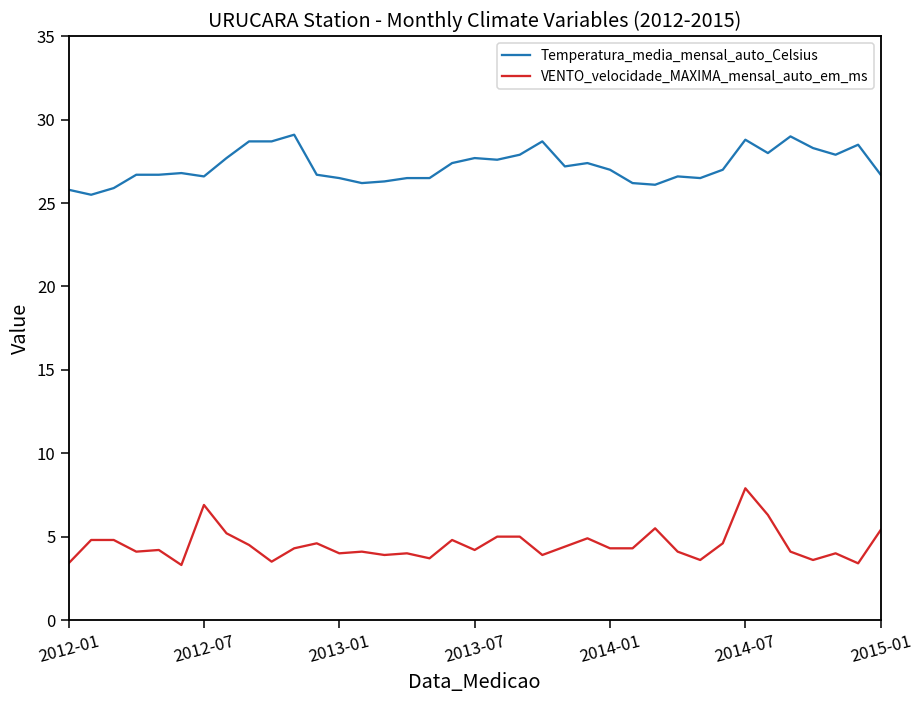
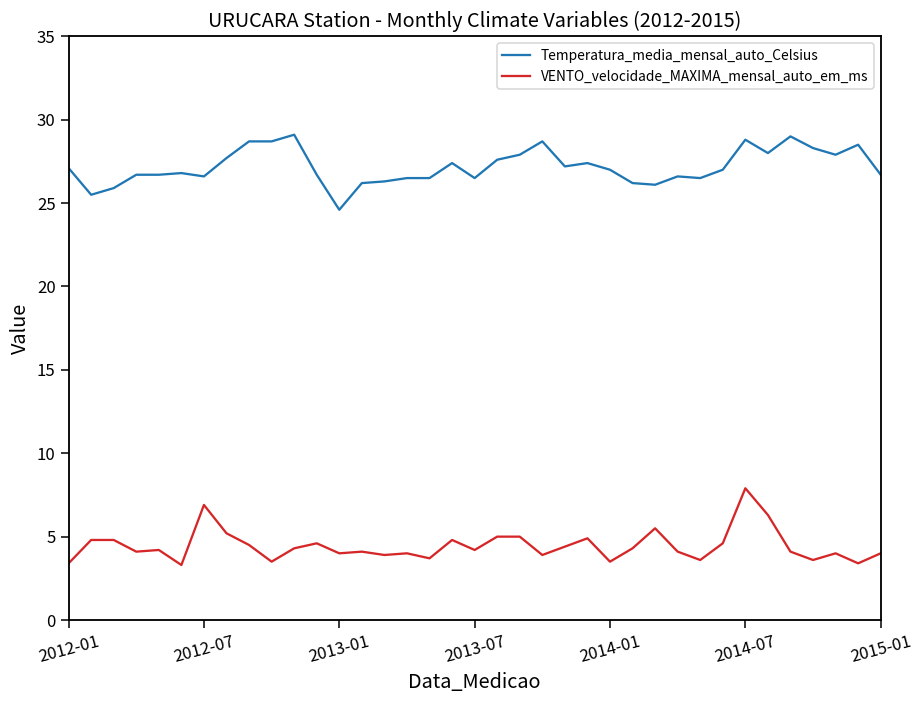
  {
    "Temperatura_media_mensal_auto_Celsius": {
-     "2012-01": 25.8,
+     "2012-01": 27.1,
      "2012-07": 26.6,
-     "2013-01": 26.5,
-     "2013-07": 27.7,
+     "2013-01": 24.6,
+     "2013-07": 26.5,
      "2014-01": 27.0,
      "2014-07": 28.8,
      "2015-01": 26.7
    },
    "VENTO_velocidade_MAXIMA_mensal_auto_em_ms": {
      "2012-01": 3.4,
      "2012-07": 6.9,
      "2013-01": 4.0,
      "2013-07": 4.2,
-     "2014-01": 4.3,
+     "2014-01": 3.5,
      "2014-07": 7.9,
-     "2015-01": 5.4
+     "2015-01": 4.0
    }
  }
